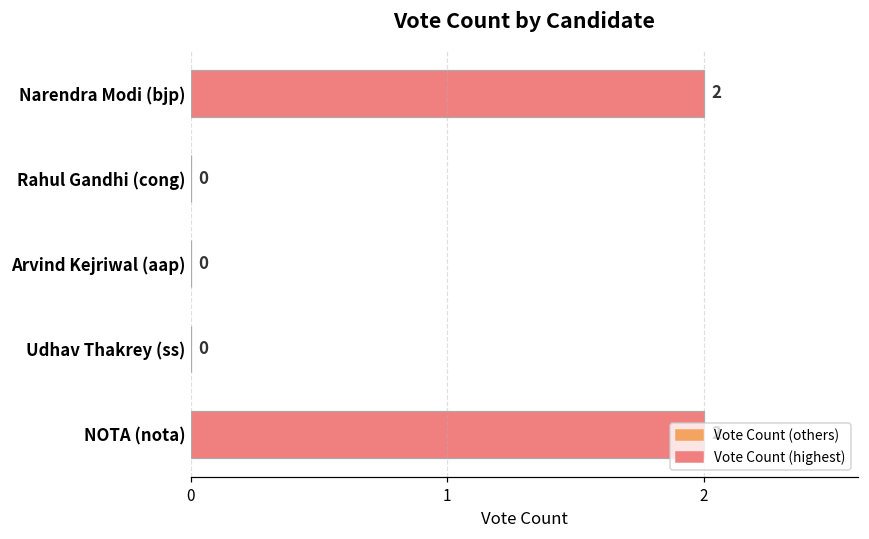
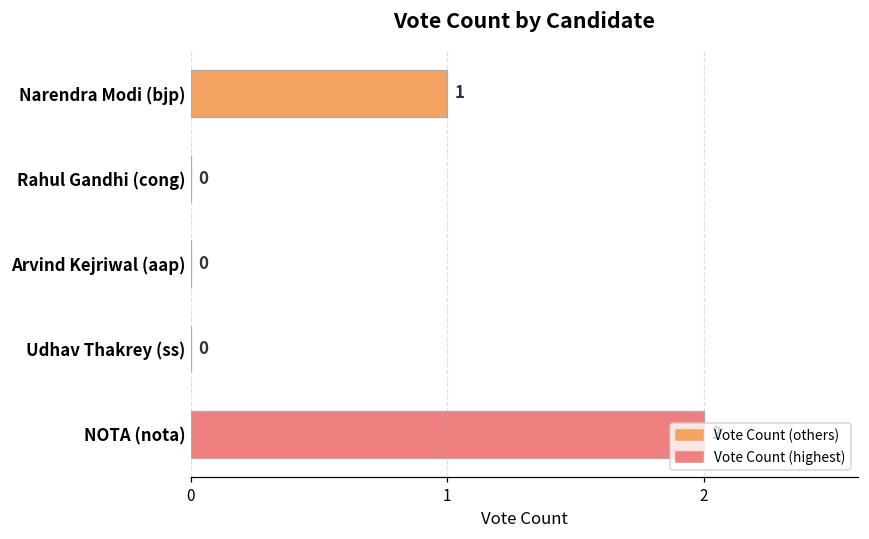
  {
-   "Narendra Modi (bjp)": 2,
+   "Narendra Modi (bjp)": 1,
    "Rahul Gandhi (cong)": 0,
    "Arvind Kejriwal (aap)": 0,
    "Udhav Thakrey (ss)": 0
  }
